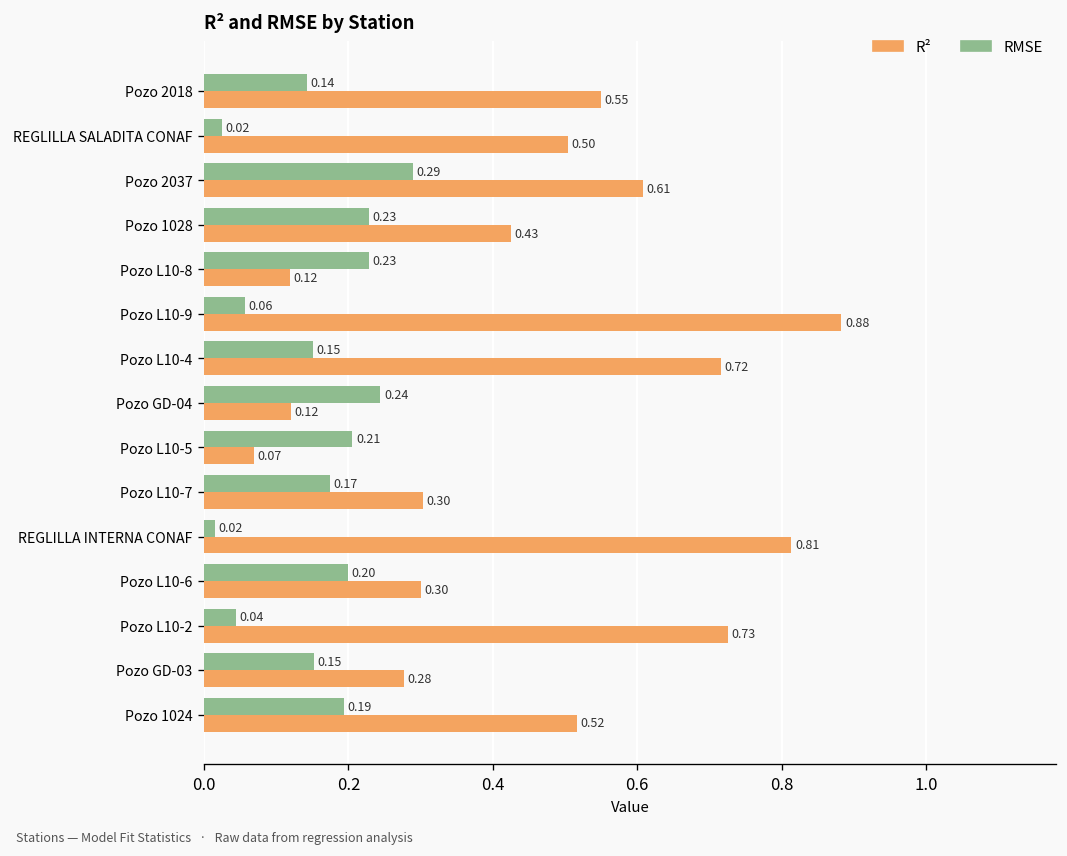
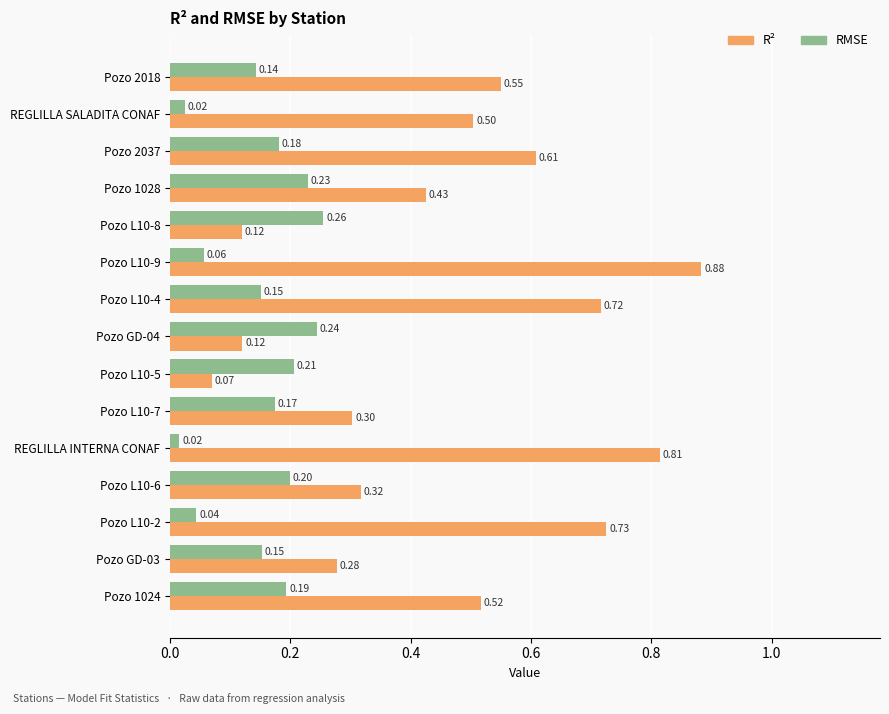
  {
    "R²": {
      "Pozo 2018": 0.55,
      "REGLILLA SALADITA CONAF": 0.50,
      "Pozo 2037": 0.61,
      "Pozo 1028": 0.43,
      "Pozo L10-8": 0.12,
      "Pozo L10-9": 0.88,
      "Pozo L10-4": 0.72,
      "Pozo GD-04": 0.12,
      "Pozo L10-5": 0.07,
      "Pozo L10-7": 0.30,
      "REGLILLA INTERNA CONAF": 0.81,
-     "Pozo L10-6": 0.30,
+     "Pozo L10-6": 0.32,
      "Pozo L10-2": 0.73,
      "Pozo GD-03": 0.28,
      "Pozo 1024": 0.52
    },
    "RMSE": {
      "Pozo 2018": 0.14,
      "REGLILLA SALADITA CONAF": 0.02,
-     "Pozo 2037": 0.29,
+     "Pozo 2037": 0.18,
      "Pozo 1028": 0.23,
-     "Pozo L10-8": 0.23,
+     "Pozo L10-8": 0.26,
      "Pozo L10-9": 0.06,
      "Pozo L10-4": 0.15,
      "Pozo GD-04": 0.24,
      "Pozo L10-5": 0.21,
      "Pozo L10-7": 0.17,
      "REGLILLA INTERNA CONAF": 0.02,
      "Pozo L10-6": 0.20,
      "Pozo L10-2": 0.04,
      "Pozo GD-03": 0.15,
      "Pozo 1024": 0.19
    }
  }
